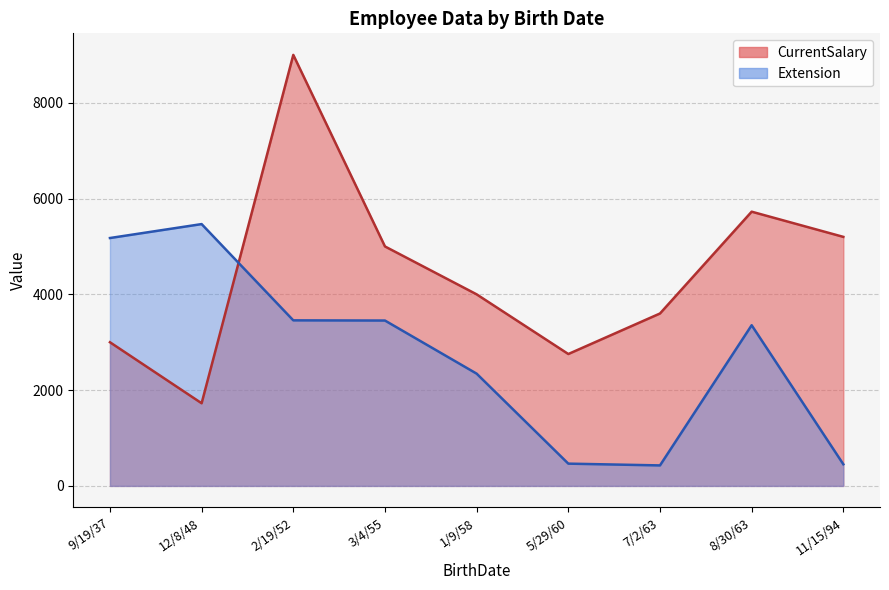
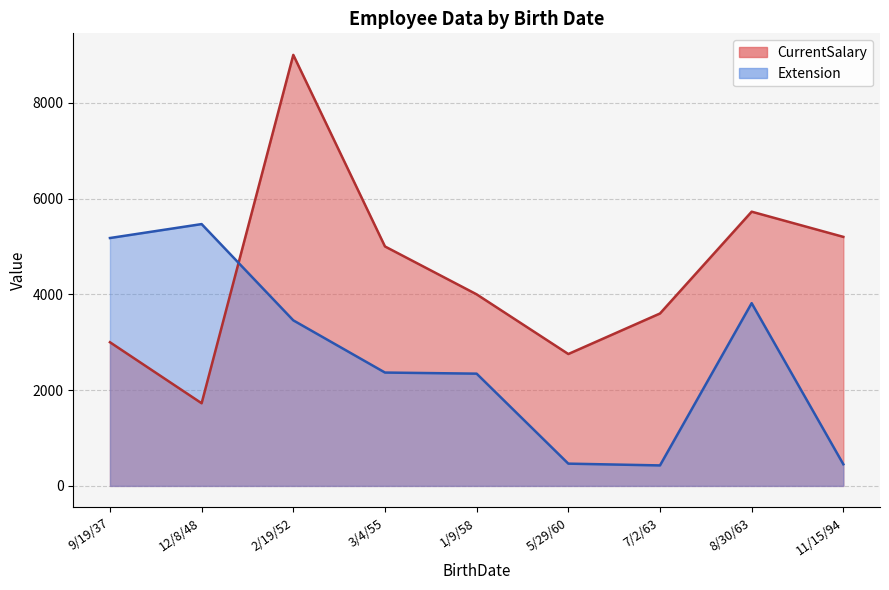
  {
    "CurrentSalary": {
      "9/19/37": 3000,
      "12/8/48": 1700,
      "2/19/52": 9000,
      "3/4/55": 5000,
      "1/9/58": 4000,
      "5/29/60": 2800,
      "7/2/63": 3600,
      "8/30/63": 5700,
      "11/15/94": 5200
    },
    "Extension": {
      "9/19/37": 5200,
      "12/8/48": 5500,
      "2/19/52": 3500,
-     "3/4/55": 3500,
+     "3/4/55": 2400,
      "1/9/58": 2300,
      "5/29/60": 500,
      "7/2/63": 400,
-     "8/30/63": 3400,
+     "8/30/63": 3800,
      "11/15/94": 500
    }
  }
